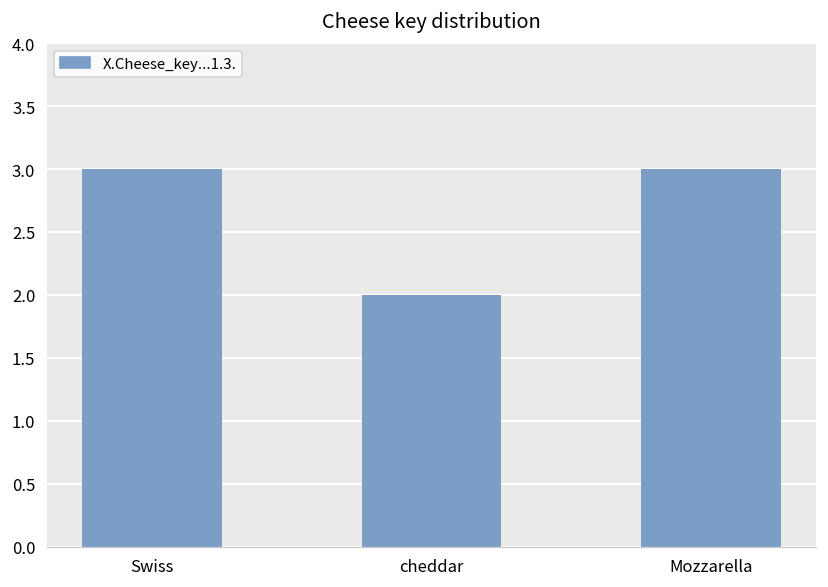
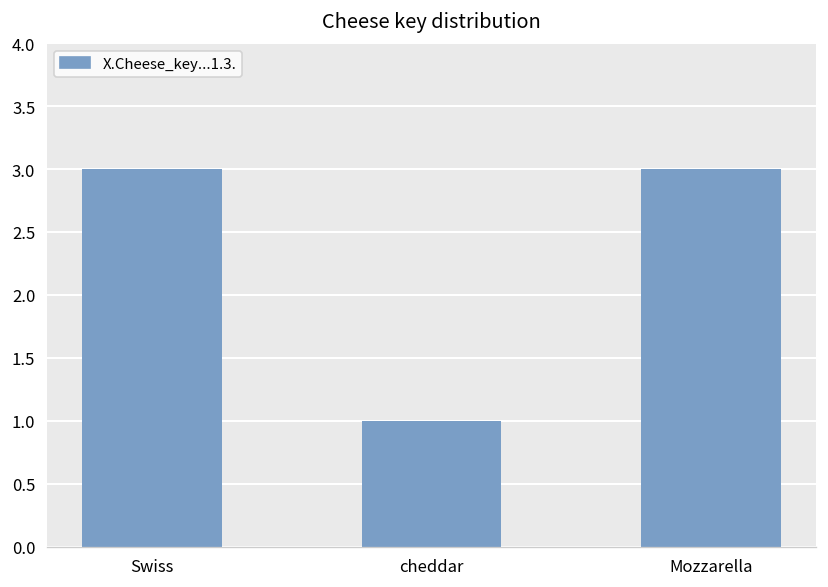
  {
    "Swiss": 3,
-   "cheddar": 2,
+   "cheddar": 1,
    "Mozzarella": 3
  }
